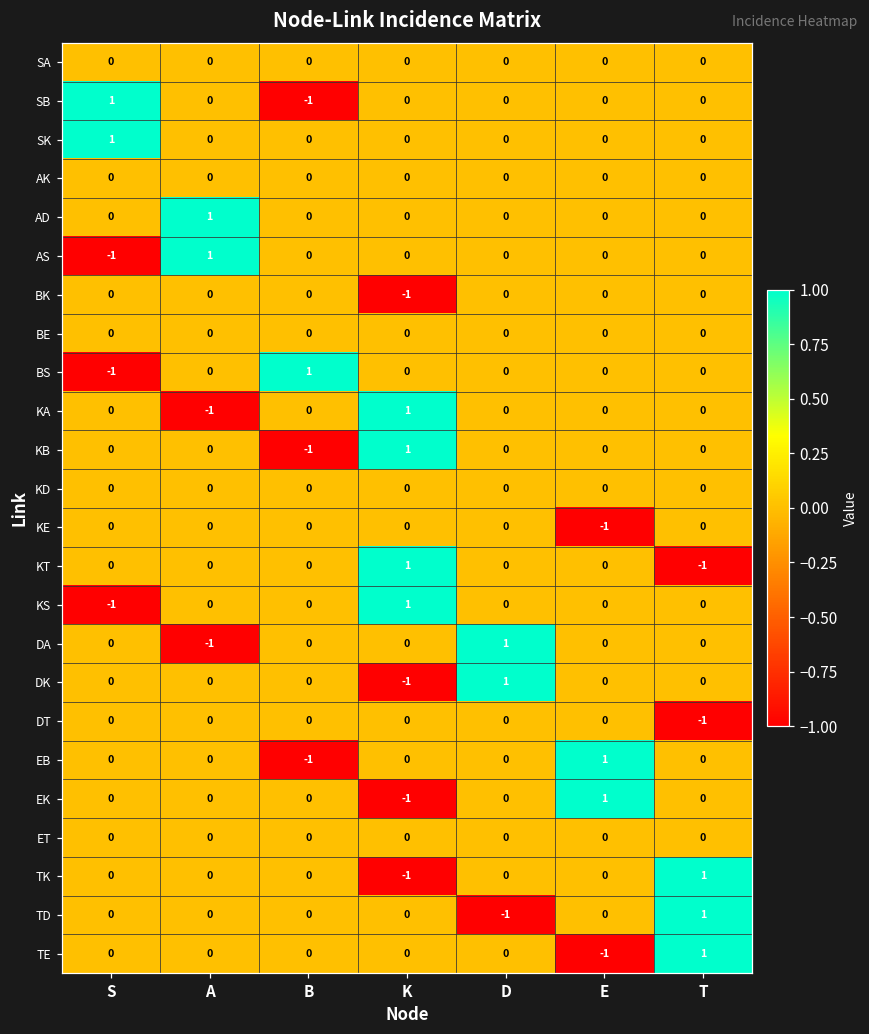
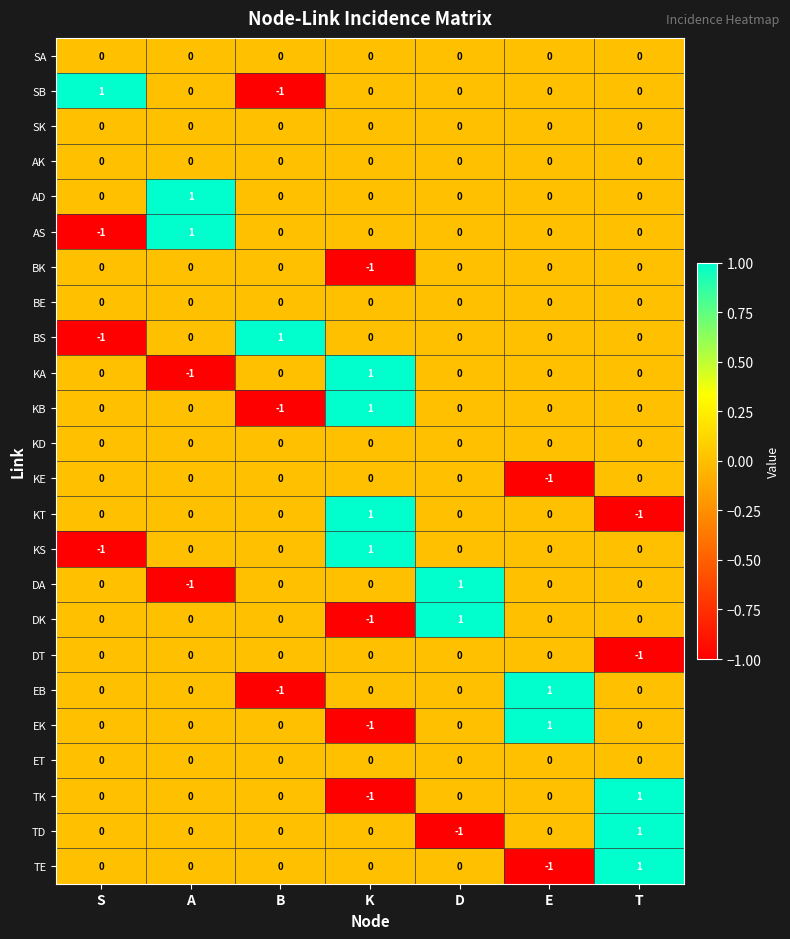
  {
    "SA": {
      "S": 0,
      "A": 0,
      "B": 0,
      "K": 0,
      "D": 0,
      "E": 0,
      "T": 0
    },
    "SB": {
      "S": 1,
      "A": 0,
      "B": -1,
      "K": 0,
      "D": 0,
      "E": 0,
      "T": 0
    },
    "SK": {
-     "S": 1,
+     "S": 0,
      "A": 0,
      "B": 0,
      "K": 0,
      "D": 0,
      "E": 0,
      "T": 0
    },
    "AK": {
      "S": 0,
      "A": 0,
      "B": 0,
      "K": 0,
      "D": 0,
      "E": 0,
      "T": 0
    },
    "AD": {
      "S": 0,
      "A": 1,
      "B": 0,
      "K": 0,
      "D": 0,
      "E": 0,
      "T": 0
    },
    "AS": {
      "S": -1,
      "A": 1,
      "B": 0,
      "K": 0,
      "D": 0,
      "E": 0,
      "T": 0
    },
    "BK": {
      "S": 0,
      "A": 0,
      "B": 0,
      "K": -1,
      "D": 0,
      "E": 0,
      "T": 0
    },
    "BE": {
      "S": 0,
      "A": 0,
      "B": 0,
      "K": 0,
      "D": 0,
      "E": 0,
      "T": 0
    },
    "BS": {
      "S": -1,
      "A": 0,
      "B": 1,
      "K": 0,
      "D": 0,
      "E": 0,
      "T": 0
    },
    "KA": {
      "S": 0,
      "A": -1,
      "B": 0,
      "K": 1,
      "D": 0,
      "E": 0,
      "T": 0
    },
    "KB": {
      "S": 0,
      "A": 0,
      "B": -1,
      "K": 1,
      "D": 0,
      "E": 0,
      "T": 0
    },
    "KD": {
      "S": 0,
      "A": 0,
      "B": 0,
      "K": 0,
      "D": 0,
      "E": 0,
      "T": 0
    },
    "KE": {
      "S": 0,
      "A": 0,
      "B": 0,
      "K": 0,
      "D": 0,
      "E": -1,
      "T": 0
    },
    "KT": {
      "S": 0,
      "A": 0,
      "B": 0,
      "K": 1,
      "D": 0,
      "E": 0,
      "T": -1
    },
    "KS": {
      "S": -1,
      "A": 0,
      "B": 0,
      "K": 1,
      "D": 0,
      "E": 0,
      "T": 0
    },
    "DA": {
      "S": 0,
      "A": -1,
      "B": 0,
      "K": 0,
      "D": 1,
      "E": 0,
      "T": 0
    },
    "DK": {
      "S": 0,
      "A": 0,
      "B": 0,
      "K": -1,
      "D": 1,
      "E": 0,
      "T": 0
    },
    "DT": {
      "S": 0,
      "A": 0,
      "B": 0,
      "K": 0,
      "D": 0,
      "E": 0,
      "T": -1
    },
    "EB": {
      "S": 0,
      "A": 0,
      "B": -1,
      "K": 0,
      "D": 0,
      "E": 1,
      "T": 0
    },
    "EK": {
      "S": 0,
      "A": 0,
      "B": 0,
      "K": -1,
      "D": 0,
      "E": 1,
      "T": 0
    },
    "ET": {
      "S": 0,
      "A": 0,
      "B": 0,
      "K": 0,
      "D": 0,
      "E": 0,
      "T": 0
    },
    "TK": {
      "S": 0,
      "A": 0,
      "B": 0,
      "K": -1,
      "D": 0,
      "E": 0,
      "T": 1
    },
    "TD": {
      "S": 0,
      "A": 0,
      "B": 0,
      "K": 0,
      "D": -1,
      "E": 0,
      "T": 1
    },
    "TE": {
      "S": 0,
      "A": 0,
      "B": 0,
      "K": 0,
      "D": 0,
      "E": -1,
      "T": 1
    }
  }
